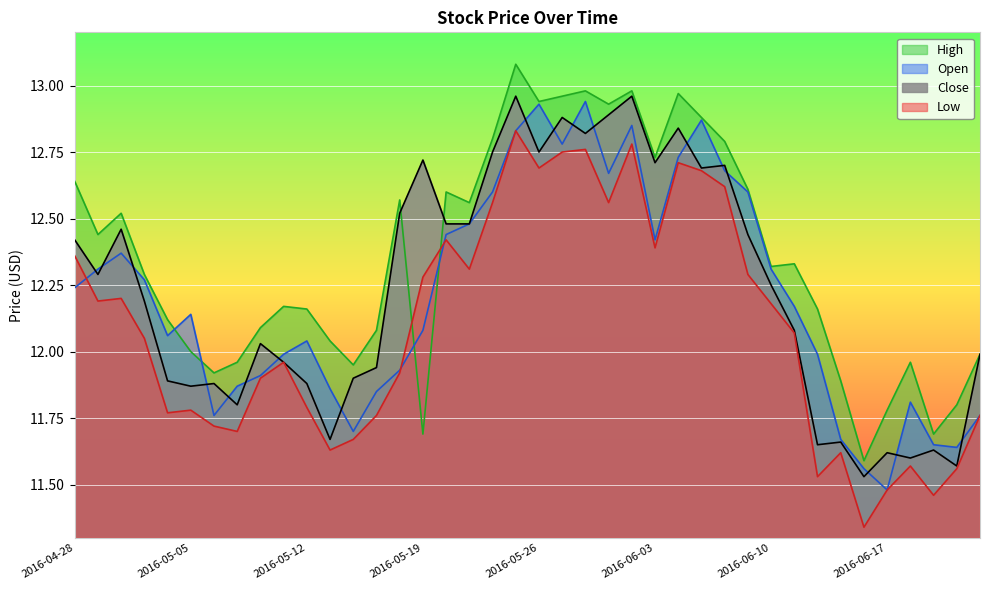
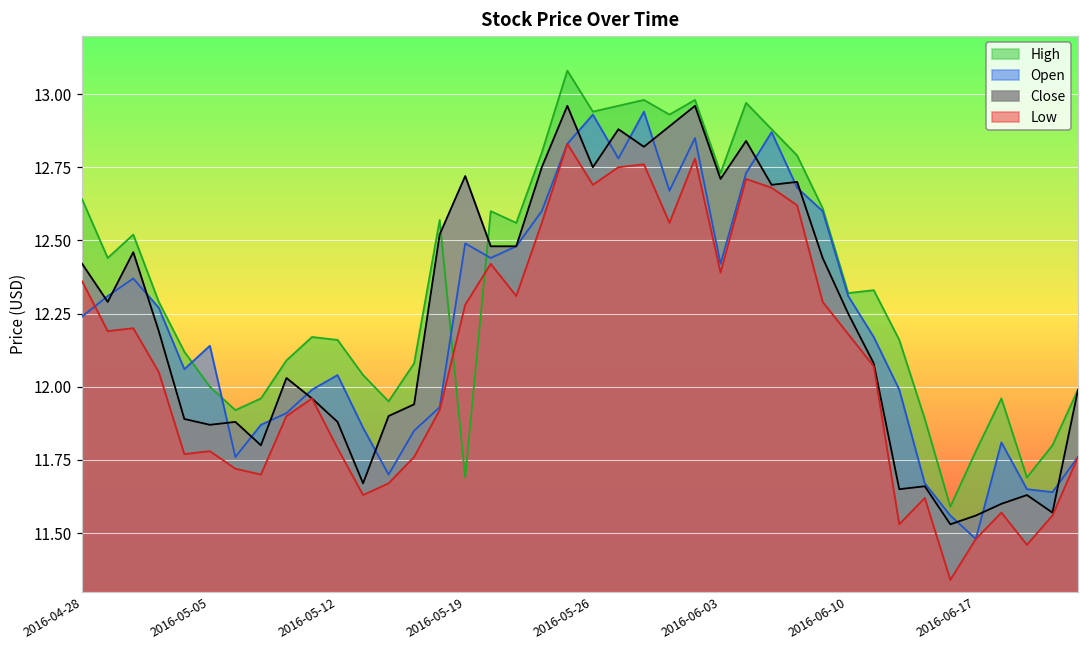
  {
    "High": {
      "2016-04-28": 12.64,
      "2016-05-05": 12.00,
      "2016-05-12": 12.16,
      "2016-05-19": 11.69,
      "2016-05-26": 12.94,
      "2016-06-03": 12.73,
      "2016-06-10": 12.32,
      "2016-06-17": 11.78
    },
    "Open": {
      "2016-04-28": 12.24,
      "2016-05-05": 12.14,
      "2016-05-12": 12.04,
-     "2016-05-19": 12.08,
+     "2016-05-19": 12.49,
      "2016-05-26": 12.93,
      "2016-06-03": 12.42,
      "2016-06-10": 12.31
    },
    "Close": {
      "2016-04-28": 12.42,
      "2016-05-05": 11.87,
      "2016-05-12": 11.88,
      "2016-05-19": 12.72,
      "2016-05-26": 12.75,
      "2016-06-03": 12.71,
      "2016-06-10": 12.25,
-     "2016-06-17": 11.62
+     "2016-06-17": 11.56
    },
    "Low": {
      "2016-04-28": 12.36,
      "2016-05-05": 11.78,
      "2016-05-12": 11.79,
      "2016-05-19": 12.28,
      "2016-05-26": 12.69,
      "2016-06-03": 12.39,
      "2016-06-10": 12.18
    }
  }
